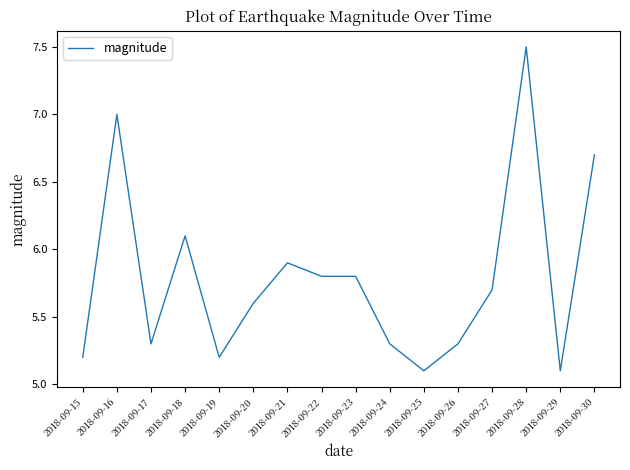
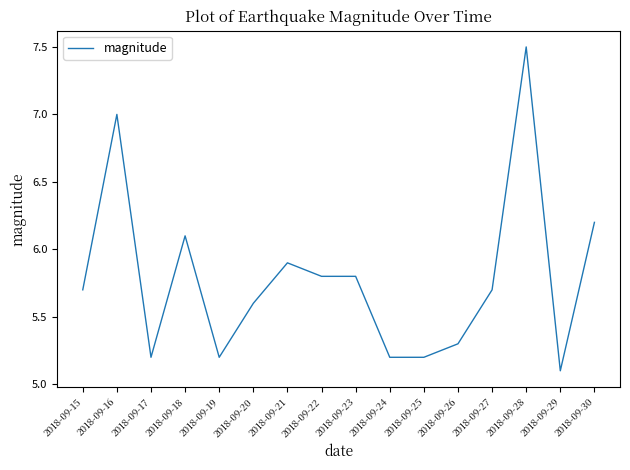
  {
-   "2018-09-15": 5.2,
+   "2018-09-15": 5.7,
    "2018-09-16": 7.0,
-   "2018-09-17": 5.3,
+   "2018-09-17": 5.2,
    "2018-09-18": 6.1,
    "2018-09-19": 5.2,
    "2018-09-20": 5.6,
    "2018-09-21": 5.9,
    "2018-09-22": 5.8,
    "2018-09-23": 5.8,
-   "2018-09-24": 5.3,
-   "2018-09-25": 5.1,
+   "2018-09-24": 5.2,
+   "2018-09-25": 5.2,
    "2018-09-26": 5.3,
    "2018-09-27": 5.7,
    "2018-09-28": 7.5,
    "2018-09-29": 5.1,
-   "2018-09-30": 6.7
+   "2018-09-30": 6.2
  }
